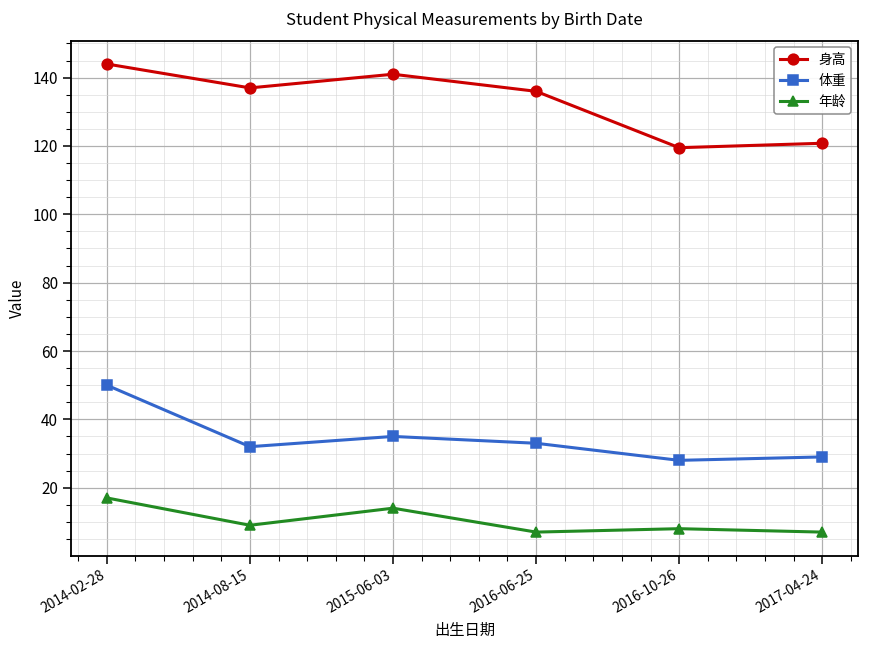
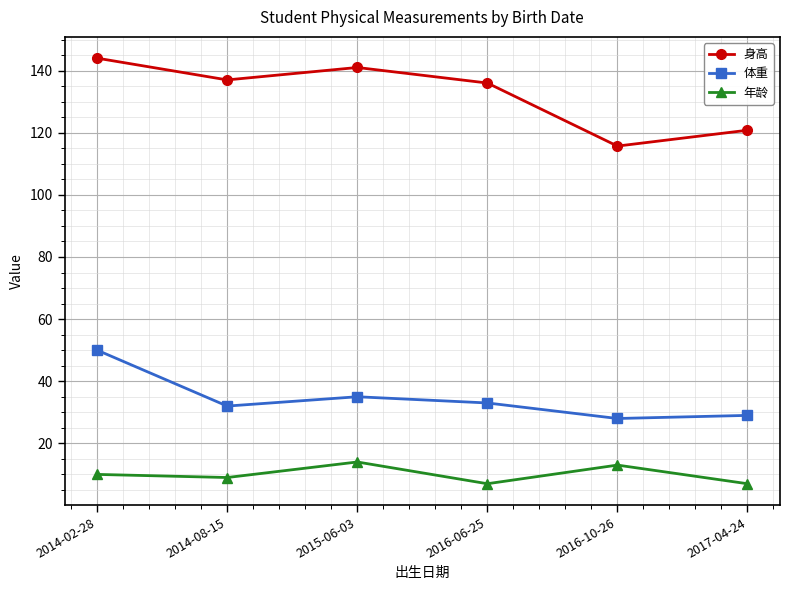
  {
    "身高": {
      "2014-02-28": 144,
      "2014-08-15": 137,
      "2015-06-03": 141,
      "2016-06-25": 136,
-     "2016-10-26": 120,
+     "2016-10-26": 116,
      "2017-04-24": 121
    },
    "体重": {
      "2014-02-28": 50,
      "2014-08-15": 32,
      "2015-06-03": 35,
      "2016-06-25": 33,
      "2016-10-26": 28,
      "2017-04-24": 29
    },
    "年龄": {
-     "2014-02-28": 17,
+     "2014-02-28": 10,
      "2014-08-15": 9,
      "2015-06-03": 14,
      "2016-06-25": 7,
-     "2016-10-26": 8,
+     "2016-10-26": 13,
      "2017-04-24": 7
    }
  }
